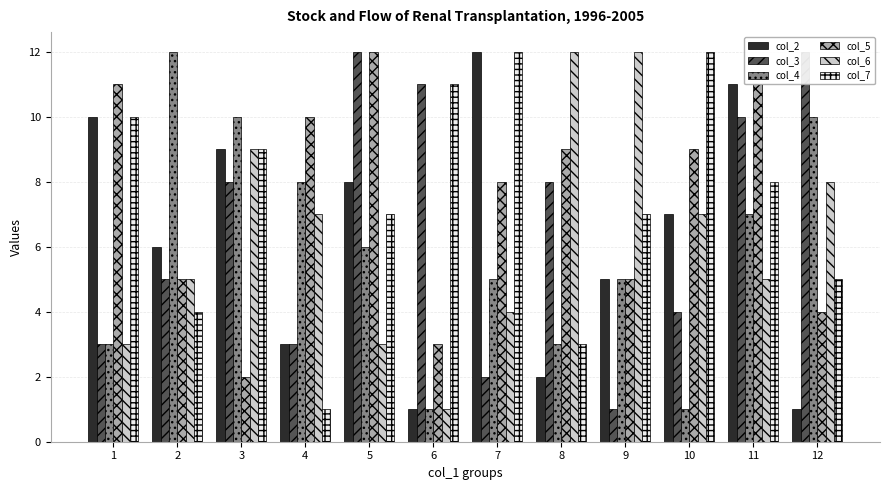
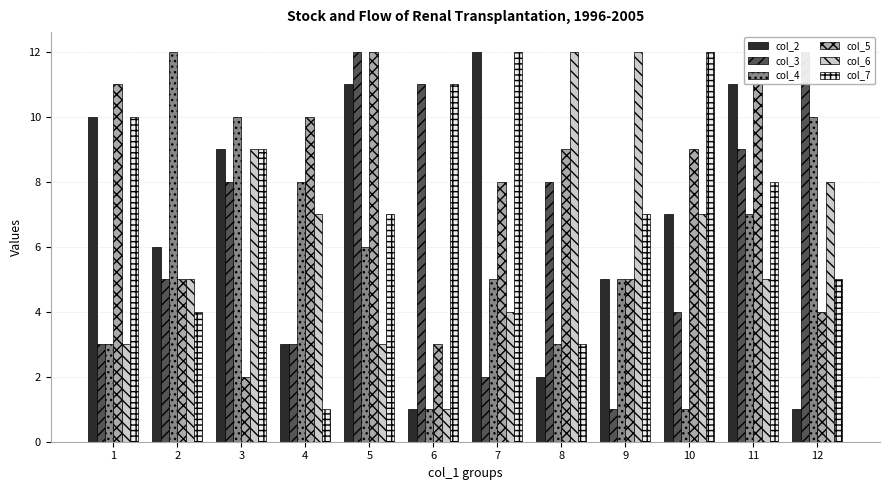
  {
    "col_2": {
      "1": 10,
      "2": 6,
      "3": 9,
      "4": 3,
-     "5": 8,
+     "5": 11,
      "6": 1,
      "7": 12,
      "8": 2,
      "9": 5,
      "10": 7,
      "11": 11,
      "12": 1
    },
    "col_3": {
      "1": 3,
      "2": 5,
      "3": 8,
      "4": 3,
      "5": 12,
      "6": 11,
      "7": 2,
      "8": 8,
      "9": 1,
      "10": 4,
-     "11": 10
+     "11": 9
    }
  }
